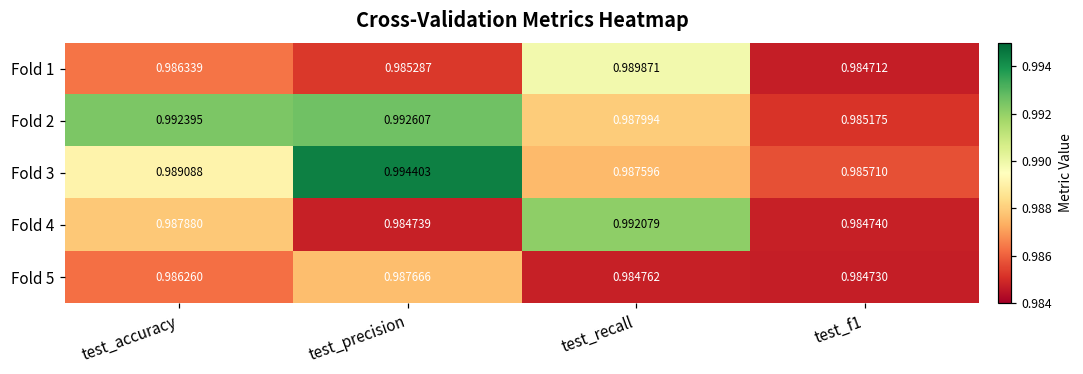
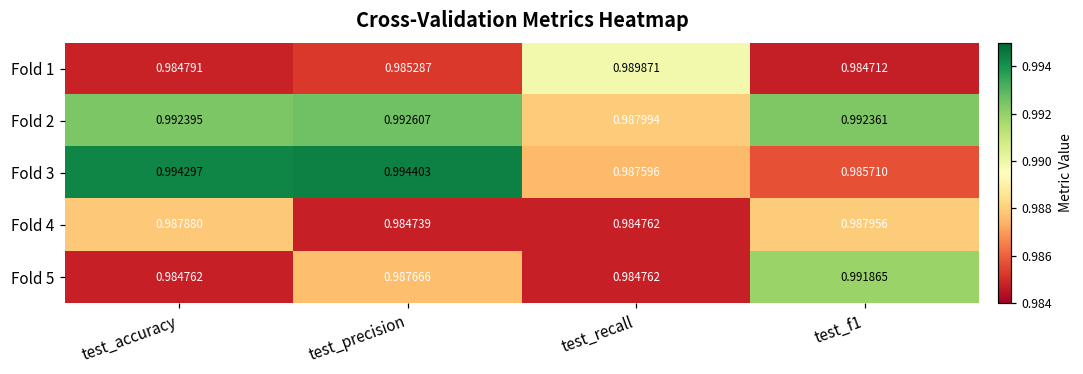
  {
    "Fold 1": {
-     "test_accuracy": 0.986339,
+     "test_accuracy": 0.984791,
      "test_precision": 0.985287,
      "test_recall": 0.989871,
      "test_f1": 0.984712
    },
    "Fold 2": {
      "test_accuracy": 0.992395,
      "test_precision": 0.992607,
      "test_recall": 0.987994,
-     "test_f1": 0.985175
+     "test_f1": 0.992361
    },
    "Fold 3": {
-     "test_accuracy": 0.989088,
+     "test_accuracy": 0.994297,
      "test_precision": 0.994403,
      "test_recall": 0.987596,
      "test_f1": 0.985710
    },
    "Fold 4": {
      "test_accuracy": 0.987880,
      "test_precision": 0.984739,
-     "test_recall": 0.992079,
-     "test_f1": 0.984740
+     "test_recall": 0.984762,
+     "test_f1": 0.987956
    },
    "Fold 5": {
-     "test_accuracy": 0.986260,
+     "test_accuracy": 0.984762,
      "test_precision": 0.987666,
      "test_recall": 0.984762,
-     "test_f1": 0.984730
+     "test_f1": 0.991865
    }
  }
